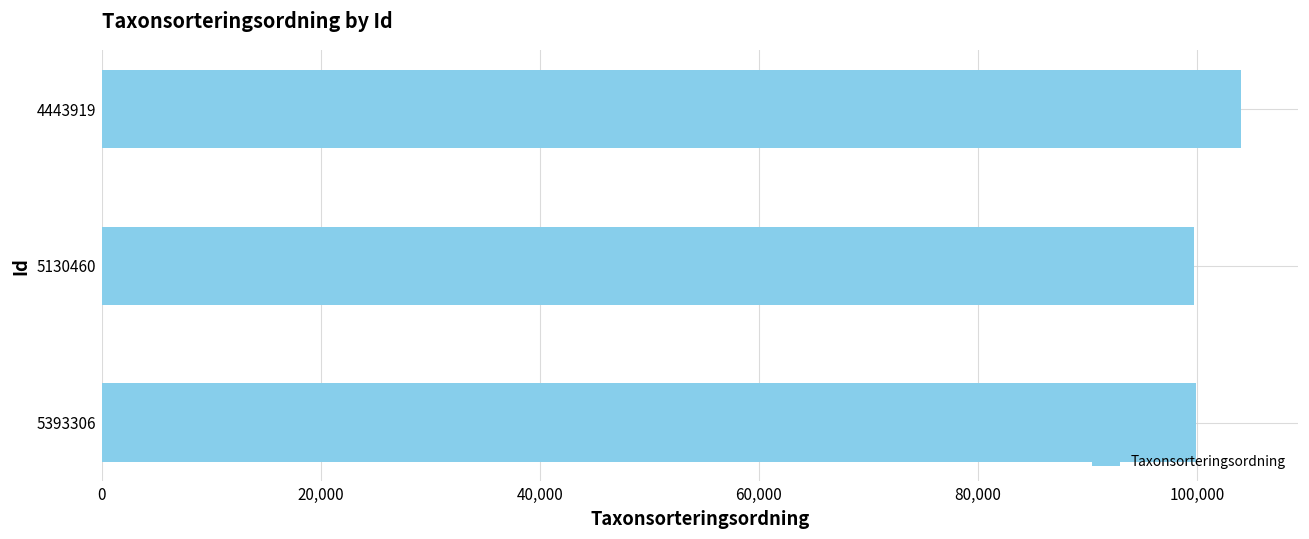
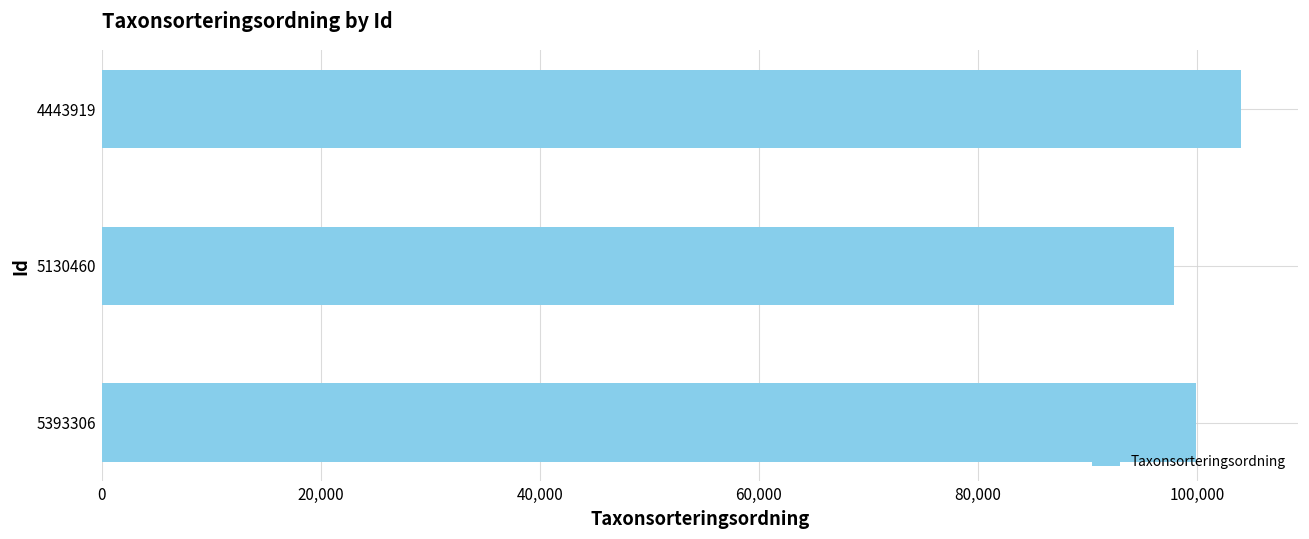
  {
    "4443919": "104,000",
-   "5130460": "100,000",
+   "5130460": "98,000",
    "5393306": "100,000"
  }
